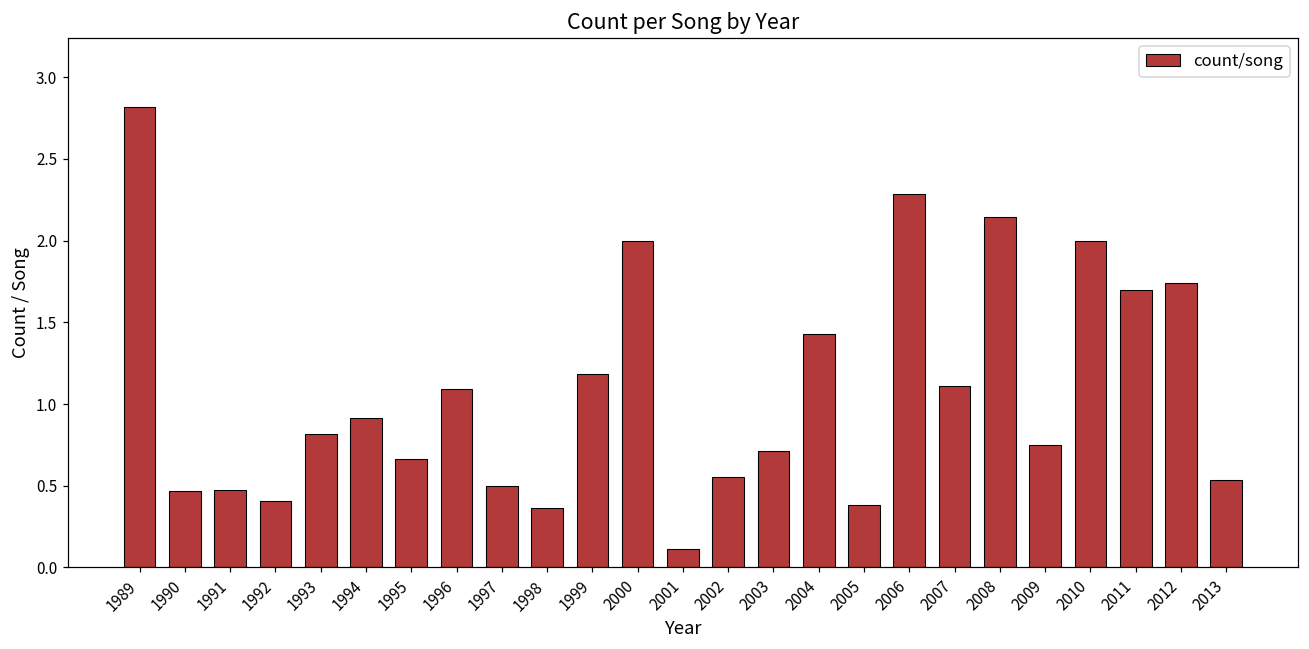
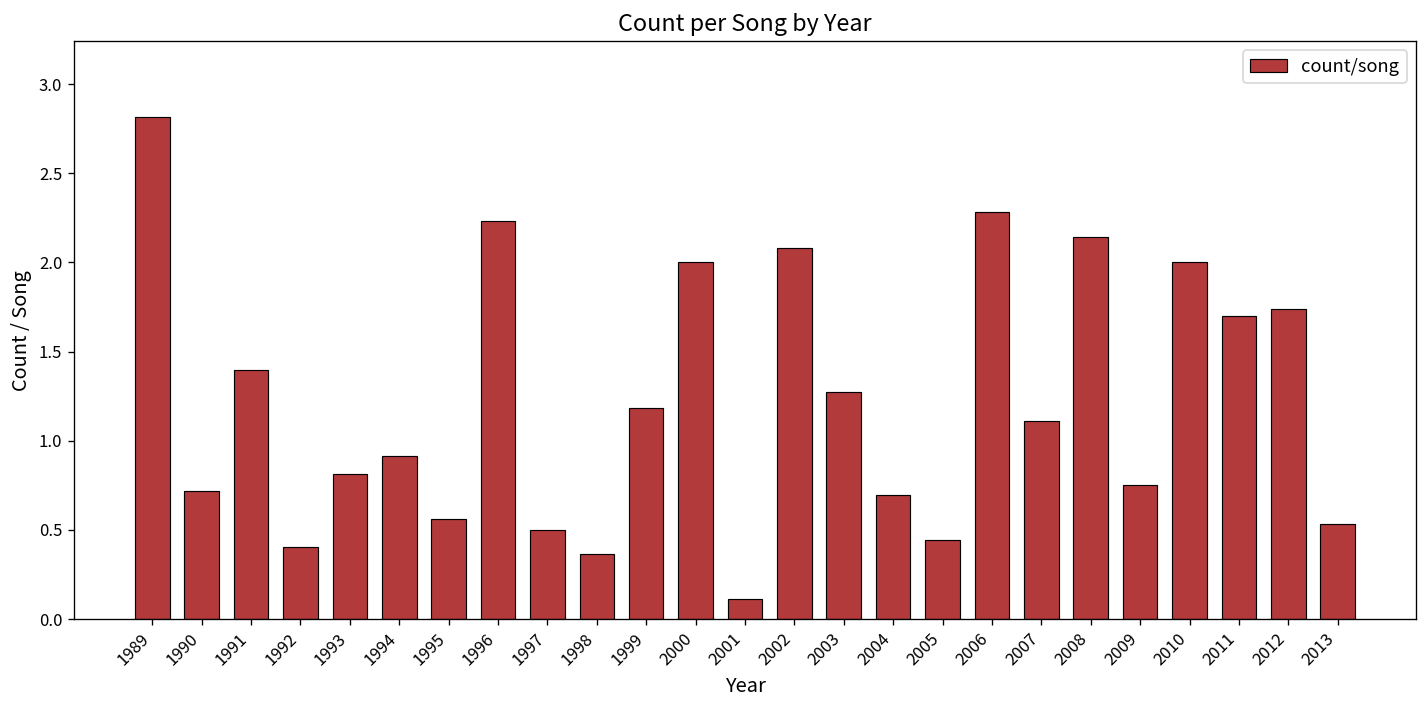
  {
    "1989": 2.82,
-   "1990": 0.47,
-   "1991": 0.47,
+   "1990": 0.72,
+   "1991": 1.40,
    "1992": 0.41,
    "1993": 0.81,
    "1994": 0.91,
-   "1995": 0.67,
-   "1996": 1.09,
+   "1995": 0.56,
+   "1996": 2.23,
    "1997": 0.50,
    "1998": 0.37,
    "1999": 1.18,
    "2000": 2.00,
    "2001": 0.11,
-   "2002": 0.56,
-   "2003": 0.71,
-   "2004": 1.43,
-   "2005": 0.38,
+   "2002": 2.08,
+   "2003": 1.27,
+   "2004": 0.70,
+   "2005": 0.44,
    "2006": 2.29,
    "2007": 1.11,
    "2008": 2.14,
    "2009": 0.75,
    "2010": 2.00,
    "2011": 1.70,
    "2012": 1.74,
    "2013": 0.54
  }
